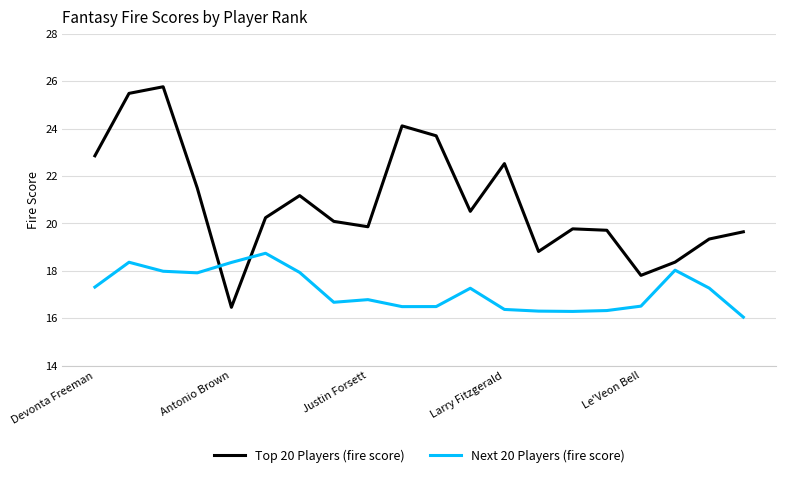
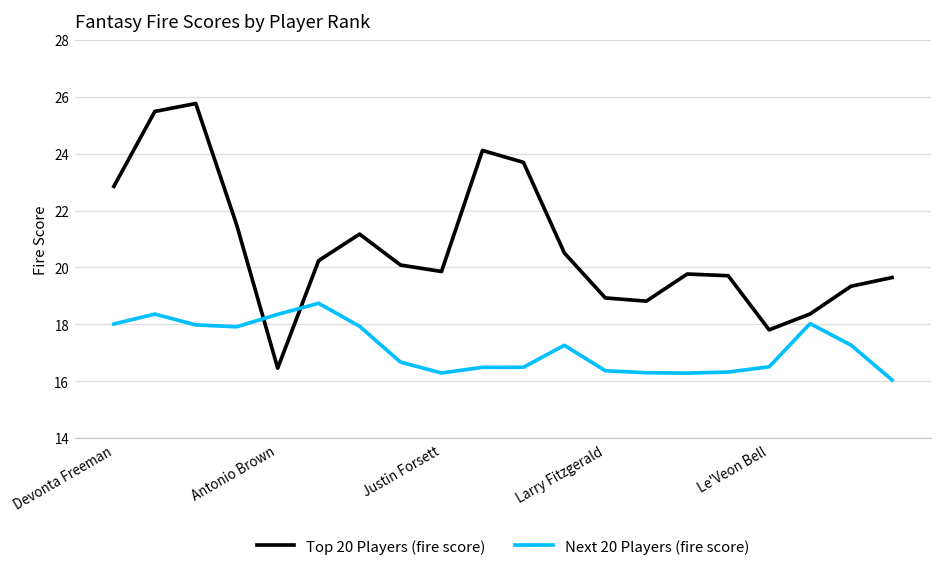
  {
    "Top 20 Players (fire score)": {
      "Devonta Freeman": 22.9,
      "Antonio Brown": 16.5,
      "Justin Forsett": 19.9,
-     "Larry Fitzgerald": 22.5,
+     "Larry Fitzgerald": 18.9,
      "Le'Veon Bell": 17.8
    },
    "Next 20 Players (fire score)": {
-     "Devonta Freeman": 17.3,
+     "Devonta Freeman": 18.0,
      "Antonio Brown": 18.4,
-     "Justin Forsett": 16.8,
+     "Justin Forsett": 16.3,
      "Larry Fitzgerald": 16.4,
      "Le'Veon Bell": 16.5
    }
  }
